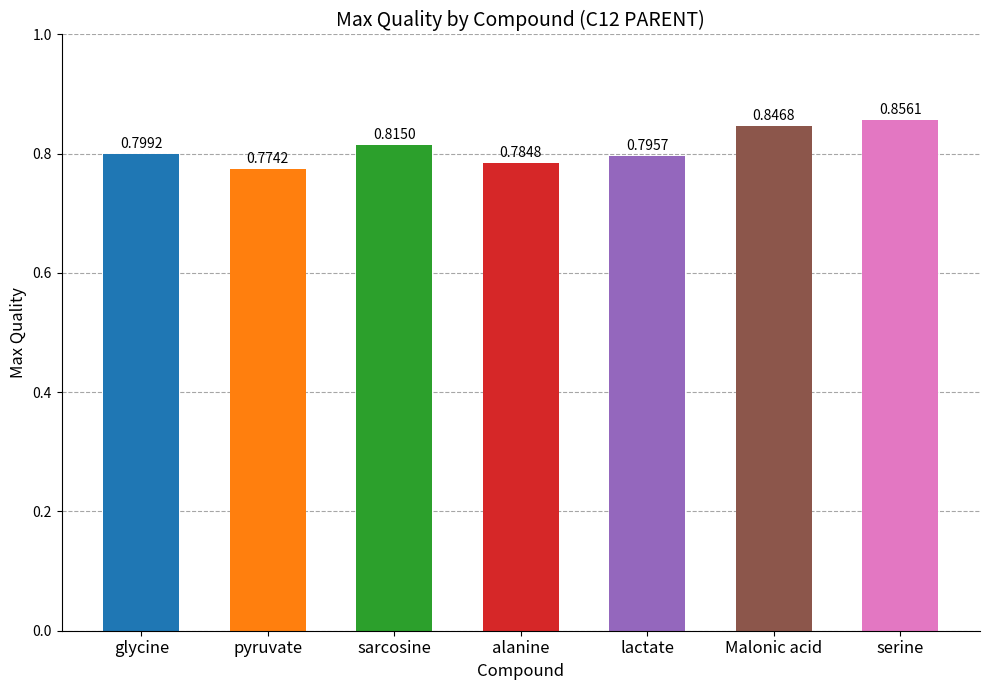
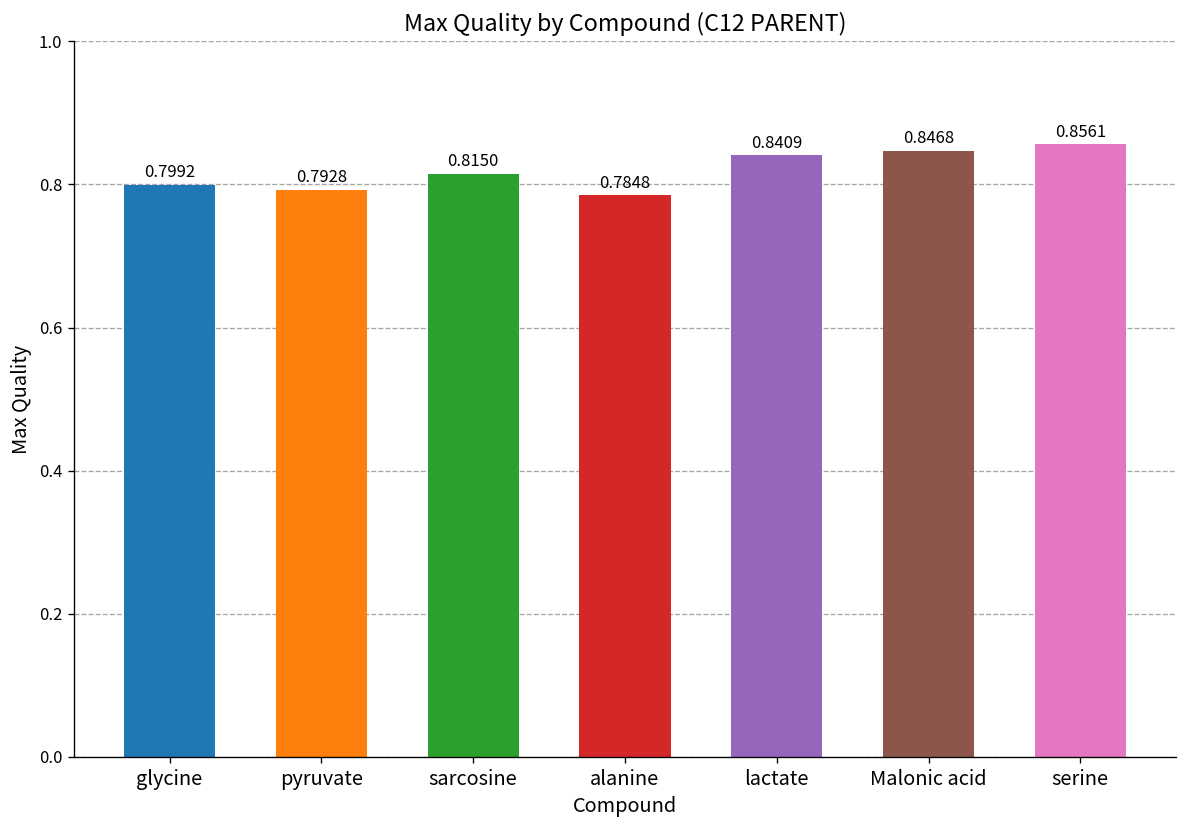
  {
    "glycine": 0.7992,
-   "pyruvate": 0.7742,
+   "pyruvate": 0.7928,
    "sarcosine": 0.8150,
    "alanine": 0.7848,
-   "lactate": 0.7957,
+   "lactate": 0.8409,
    "Malonic acid": 0.8468,
    "serine": 0.8561
  }
